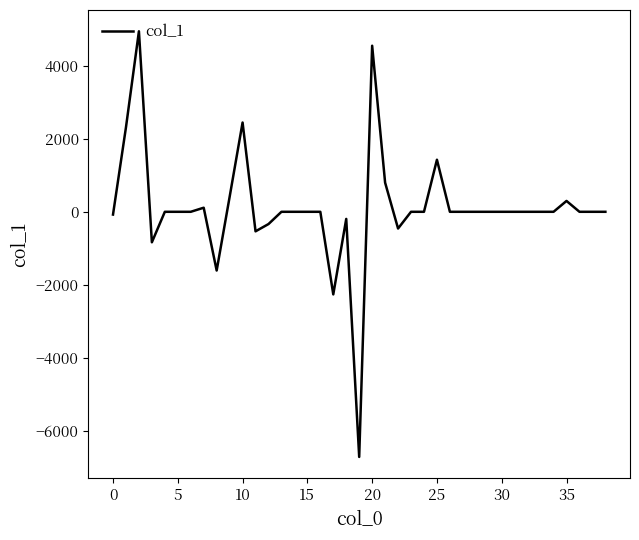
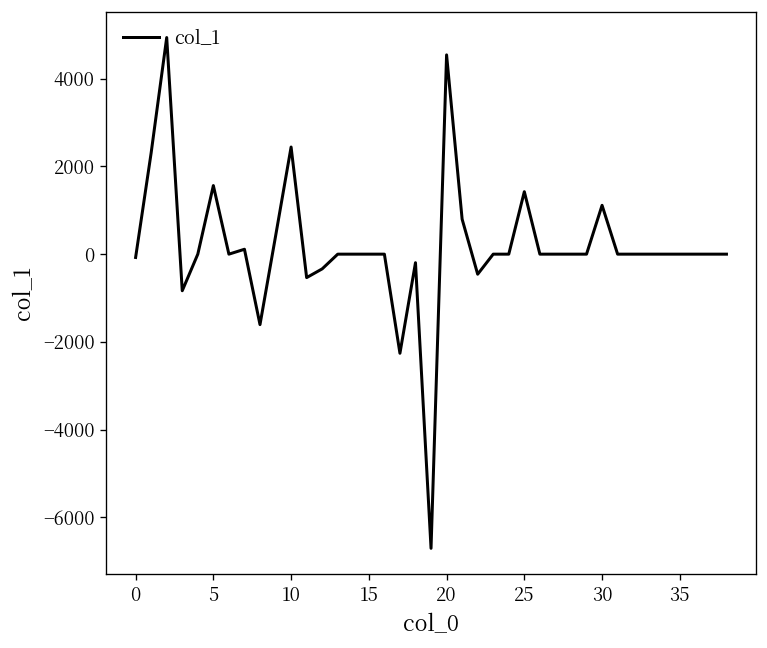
  {
    "0": -100,
-   "5": 0,
+   "5": 1600,
    "10": 2400,
    "15": 0,
    "20": 4500,
    "25": 1400,
-   "30": 0,
-   "35": 300
+   "30": 1100,
+   "35": 0
  }
